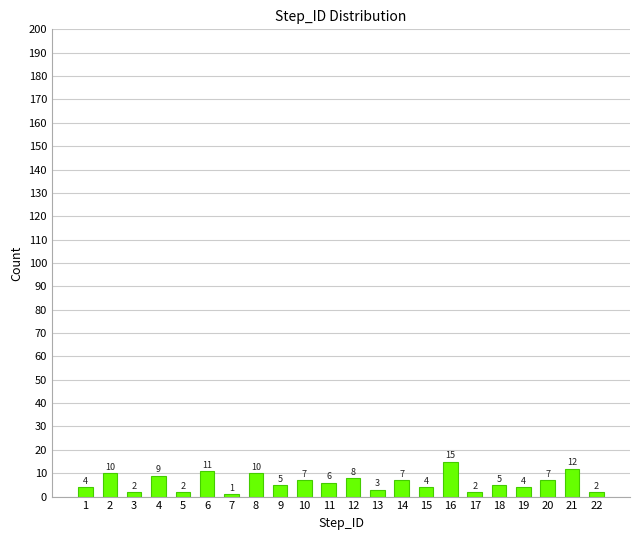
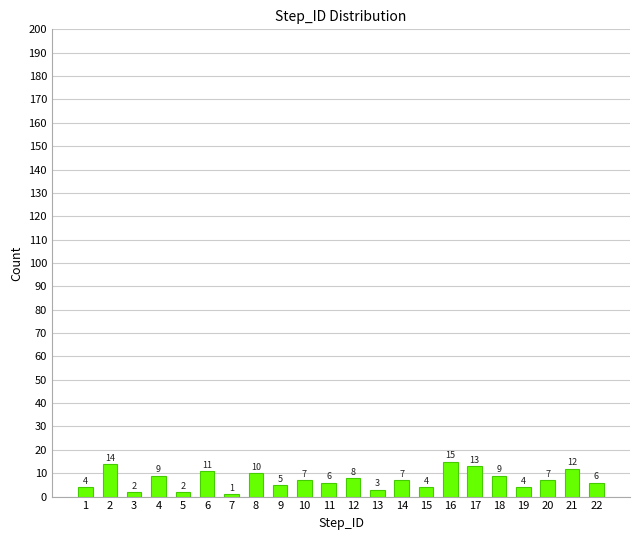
  {
    "1": 4,
-   "2": 10,
+   "2": 14,
    "3": 2,
    "4": 9,
    "5": 2,
    "6": 11,
    "7": 1,
    "8": 10,
    "9": 5,
    "10": 7,
    "11": 6,
    "12": 8,
    "13": 3,
    "14": 7,
    "15": 4,
    "16": 15,
-   "17": 2,
-   "18": 5,
+   "17": 13,
+   "18": 9,
    "19": 4,
    "20": 7,
    "21": 12,
-   "22": 2
+   "22": 6
  }
